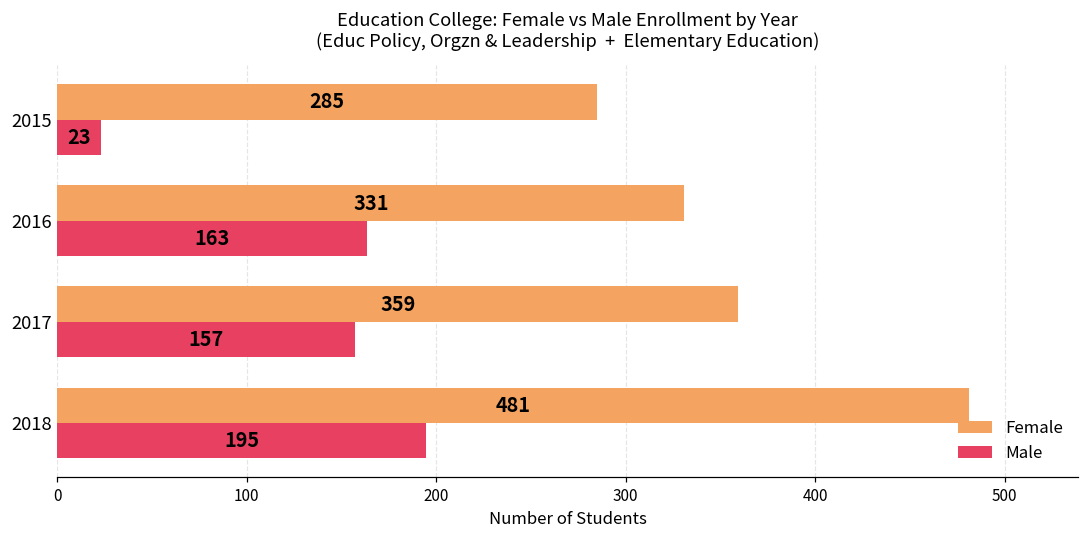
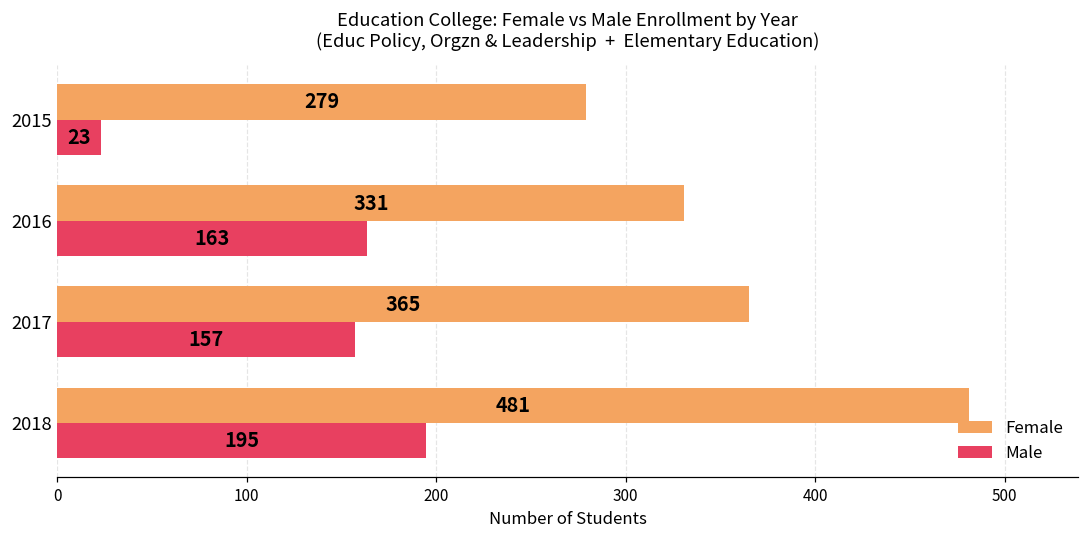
  {
    "Female": {
-     "2015": 285,
+     "2015": 279,
      "2016": 331,
-     "2017": 359,
+     "2017": 365,
      "2018": 481
    },
    "Male": {
      "2015": 23,
      "2016": 163,
      "2017": 157,
      "2018": 195
    }
  }
